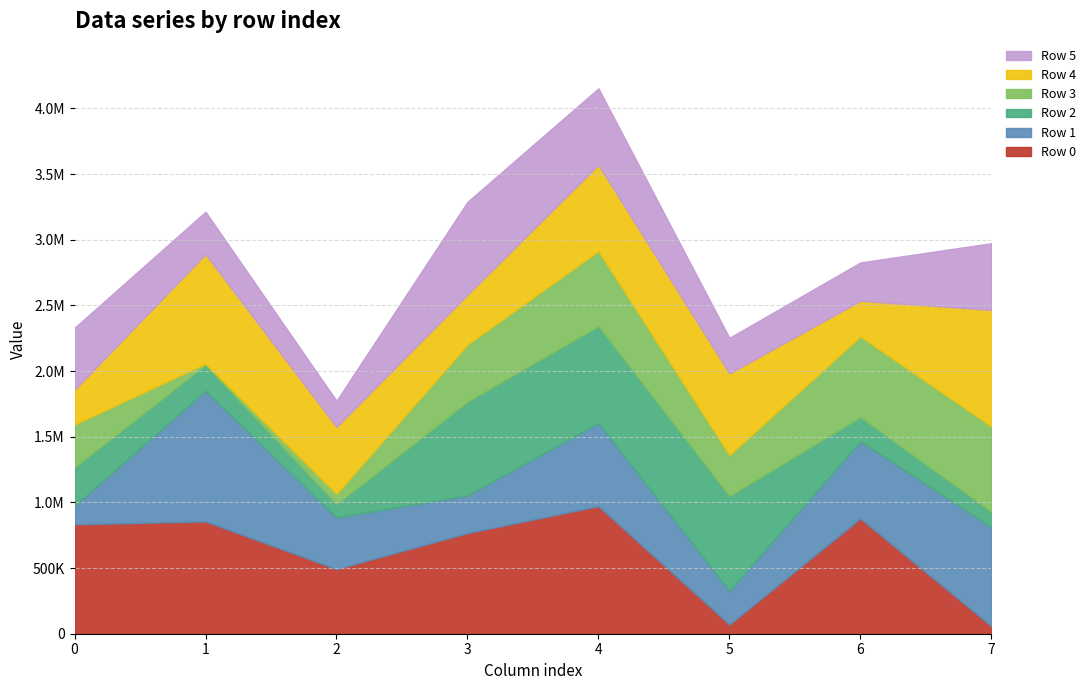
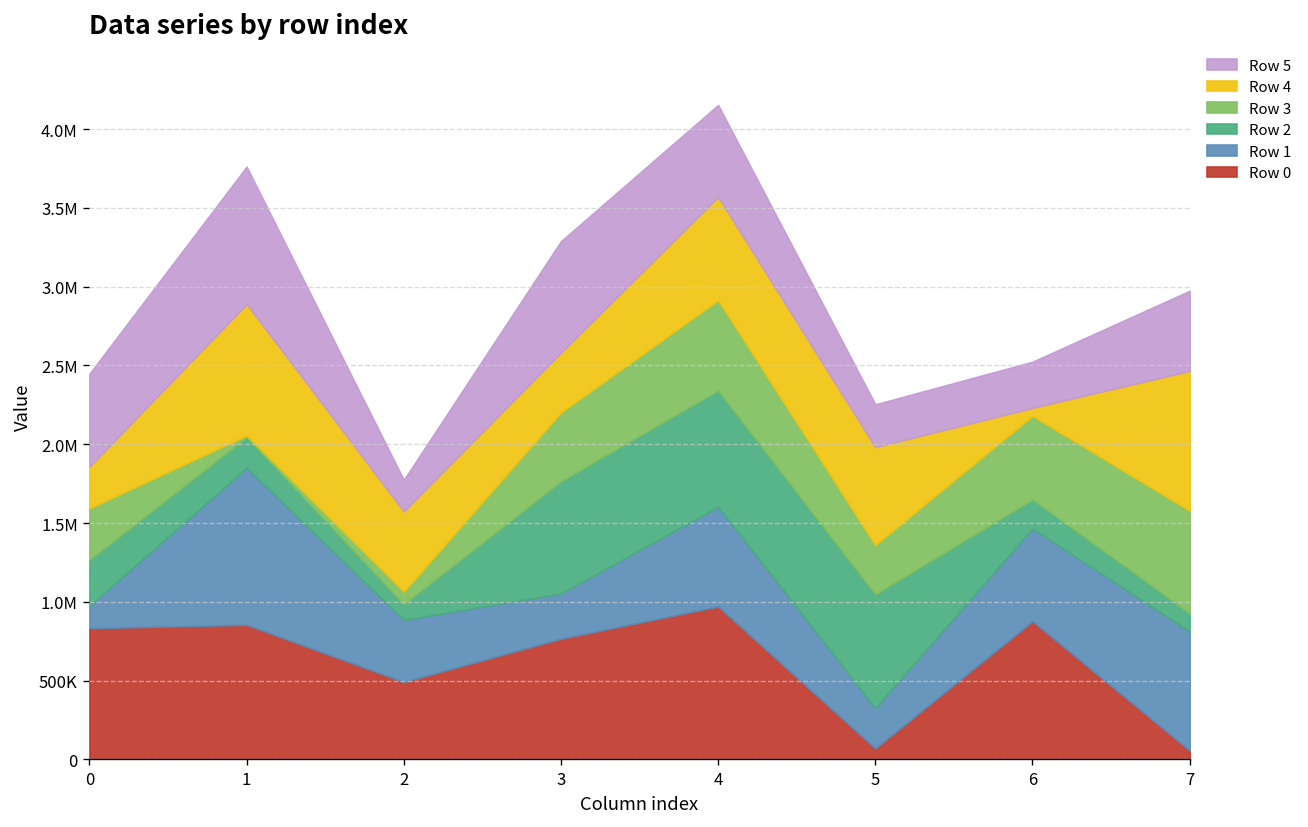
  {
    "Row 0": {
      "0": 830000,
      "1": 850000,
      "2": 490000,
      "3": 770000,
      "4": 970000,
      "5": 70000,
      "6": 880000,
      "7": 60000
    },
    "Row 1": {
      "0": 140000,
      "1": 1000000,
      "2": 390000,
      "3": 290000,
      "4": 630000,
      "5": 260000,
      "6": 590000,
      "7": 750000
    },
    "Row 2": {
      "0": 290000,
      "2": 100000,
      "3": 710000,
      "4": 740000,
      "5": 720000,
      "6": 180000,
      "7": 120000
    },
    "Row 3": {
      "0": 330000,
      "2": 80000,
      "3": 440000,
      "4": 570000,
      "5": 310000,
-     "6": 610000,
+     "6": 530000,
      "7": 650000
    },
    "Row 4": {
      "0": 260000,
      "1": 830000,
      "2": 510000,
      "3": 380000,
      "4": 660000,
      "5": 620000,
-     "6": 270000,
+     "6": 50000,
      "7": 890000
    },
    "Row 5": {
-     "0": 470000,
-     "1": 320000,
+     "0": 590000,
+     "1": 870000,
      "2": 200000,
      "3": 710000,
      "4": 580000,
      "5": 270000,
      "6": 290000,
      "7": 510000
    }
  }
